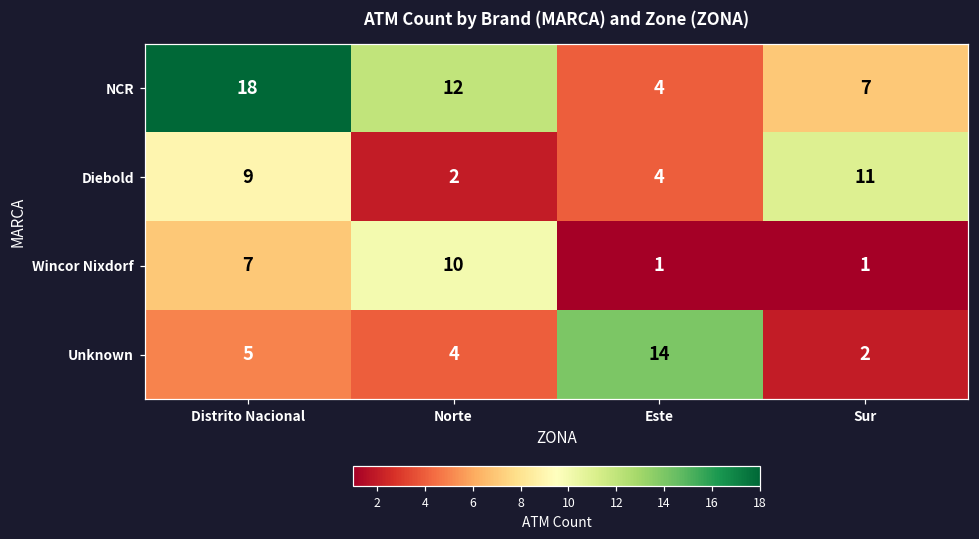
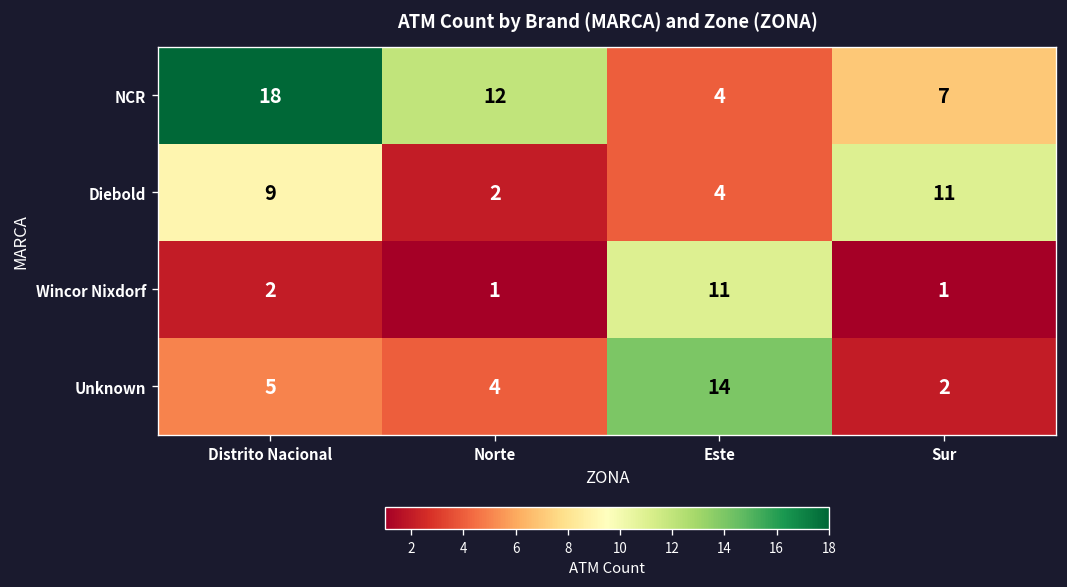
  {
    "NCR": {
      "Distrito Nacional": 18,
      "Norte": 12,
      "Este": 4,
      "Sur": 7
    },
    "Diebold": {
      "Distrito Nacional": 9,
      "Norte": 2,
      "Este": 4,
      "Sur": 11
    },
    "Wincor Nixdorf": {
-     "Distrito Nacional": 7,
-     "Norte": 10,
-     "Este": 1,
+     "Distrito Nacional": 2,
+     "Norte": 1,
+     "Este": 11,
      "Sur": 1
    },
    "Unknown": {
      "Distrito Nacional": 5,
      "Norte": 4,
      "Este": 14,
      "Sur": 2
    }
  }
